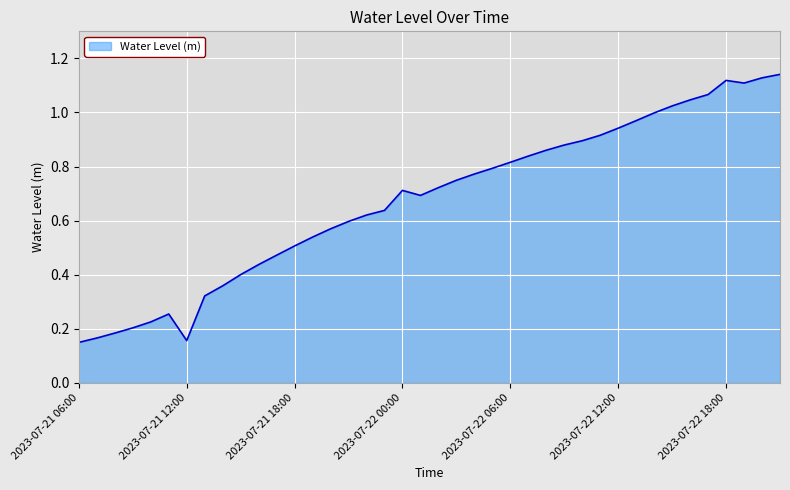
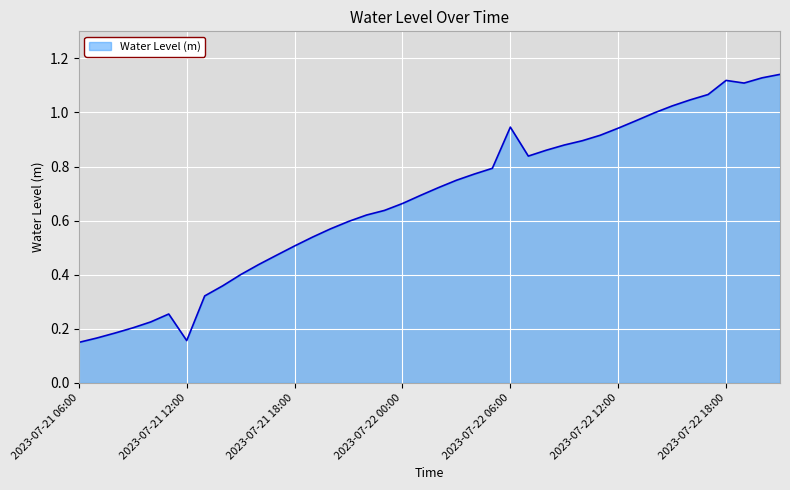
  {
    "2023-07-21 06:00": 0.15,
    "2023-07-21 12:00": 0.16,
    "2023-07-21 18:00": 0.51,
-   "2023-07-22 00:00": 0.71,
-   "2023-07-22 06:00": 0.82,
+   "2023-07-22 00:00": 0.66,
+   "2023-07-22 06:00": 0.95,
    "2023-07-22 12:00": 0.94,
    "2023-07-22 18:00": 1.12
  }
